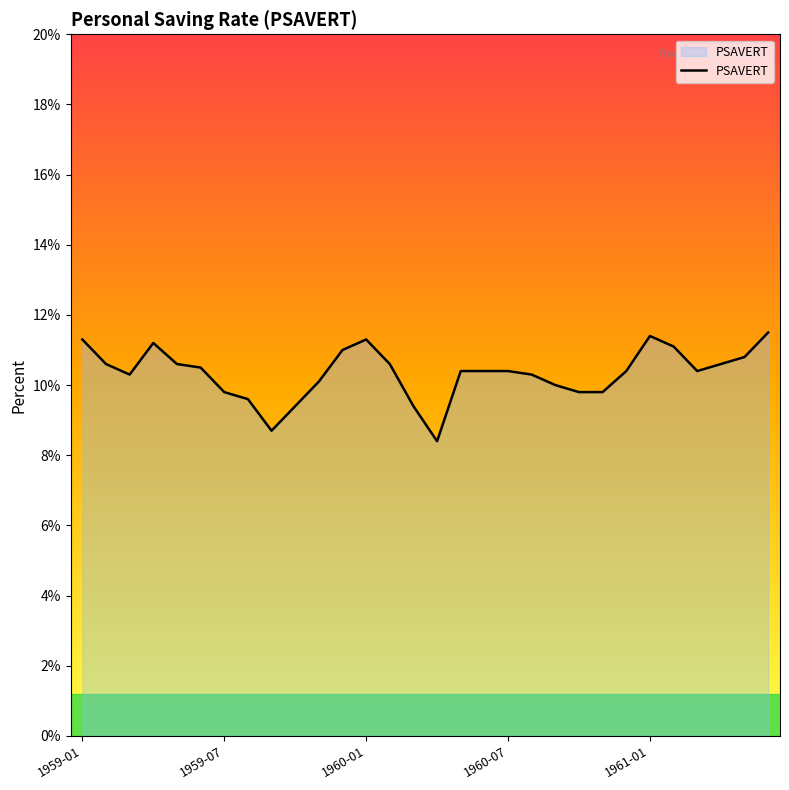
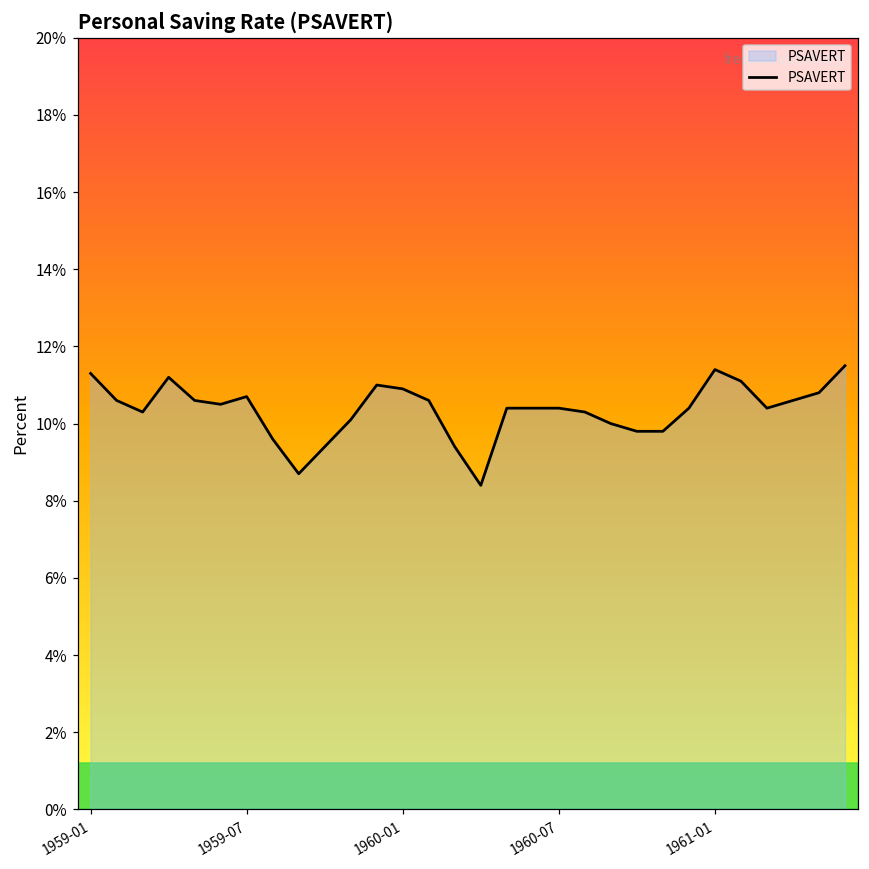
  {
    "1959-01": "11.3%",
-   "1959-07": "9.8%",
-   "1960-01": "11.3%",
+   "1959-07": "10.7%",
+   "1960-01": "10.9%",
    "1960-07": "10.4%",
    "1961-01": "11.4%"
  }
